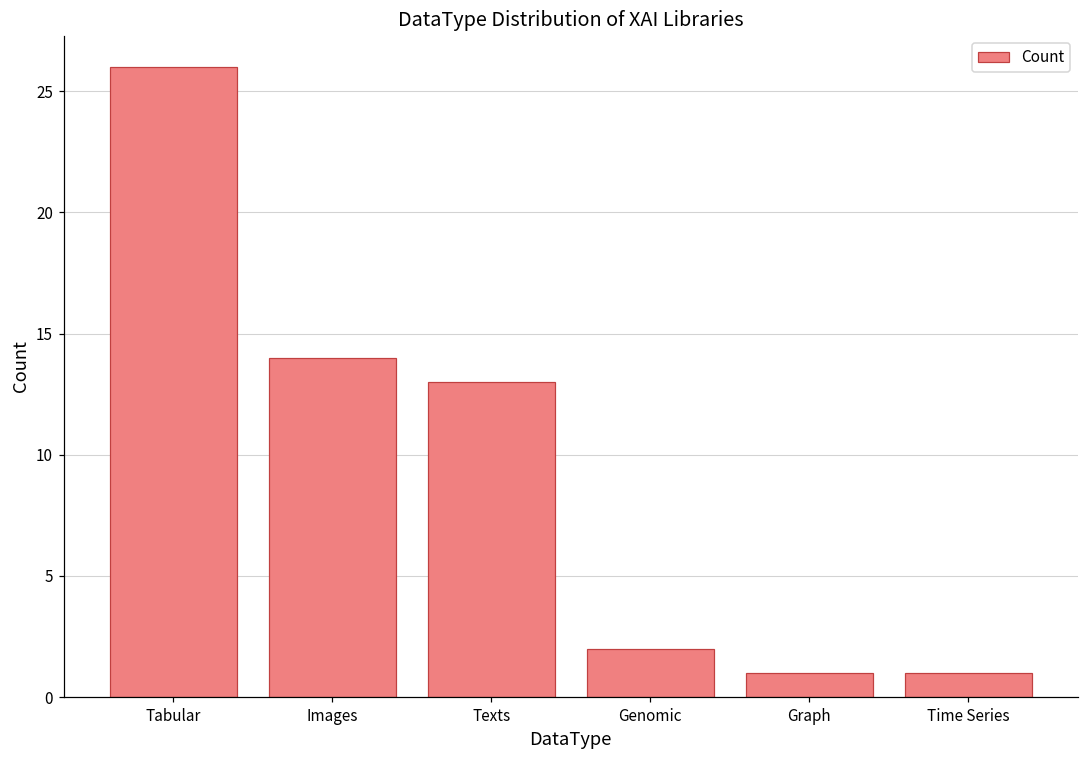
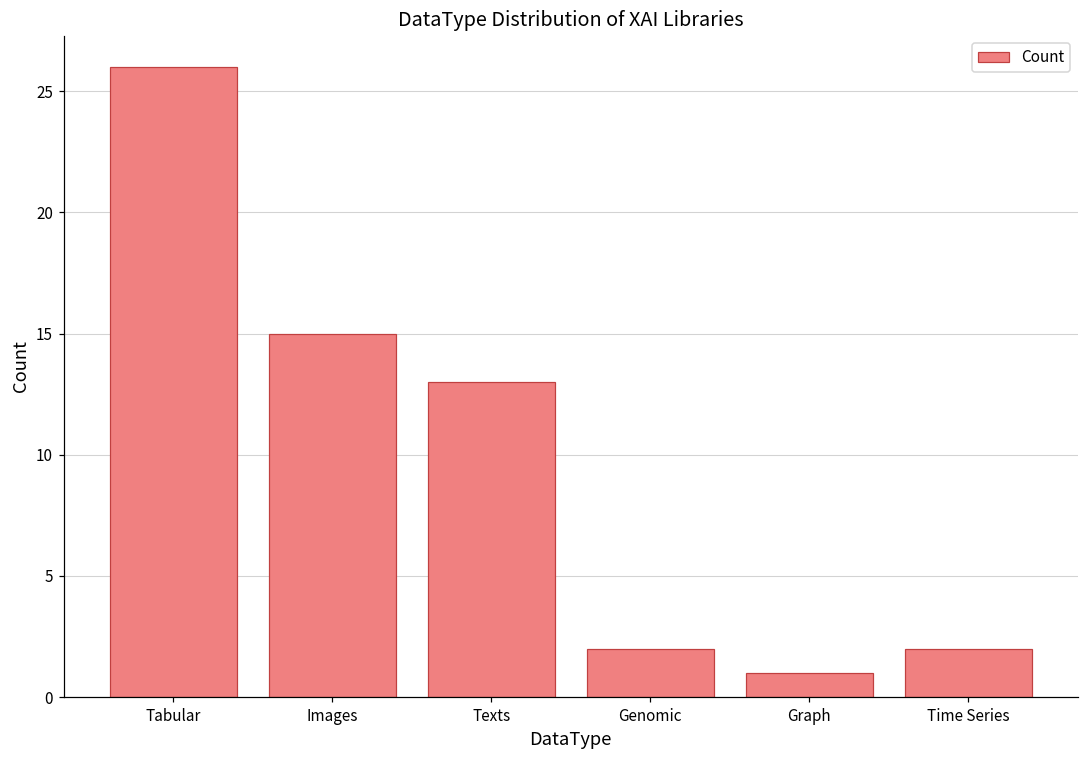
  {
    "Tabular": 26,
-   "Images": 14,
+   "Images": 15,
    "Texts": 13,
    "Genomic": 2,
    "Graph": 1,
-   "Time Series": 1
+   "Time Series": 2
  }
